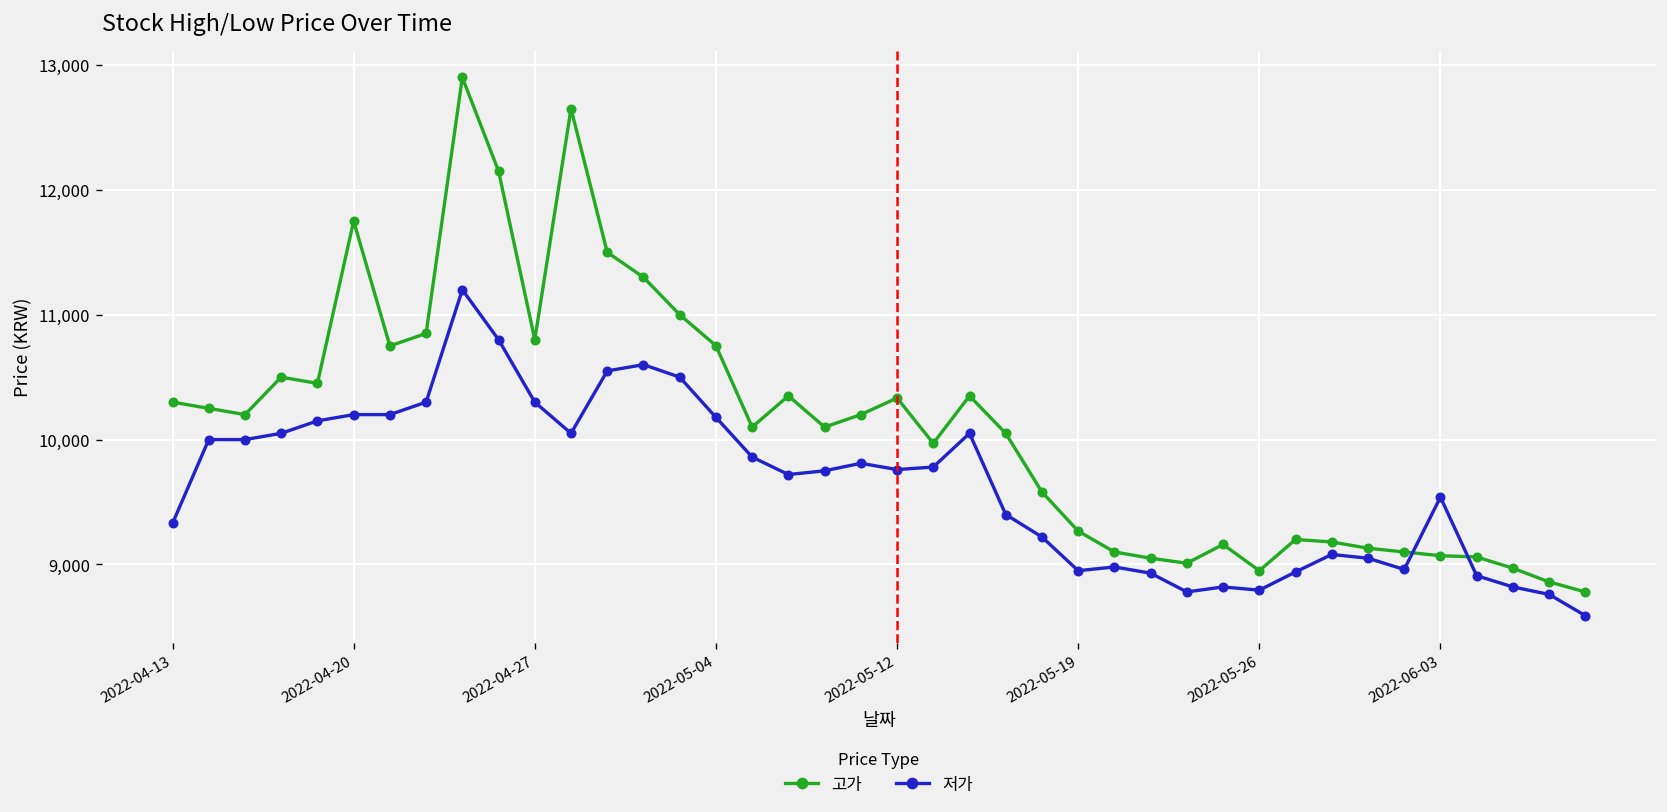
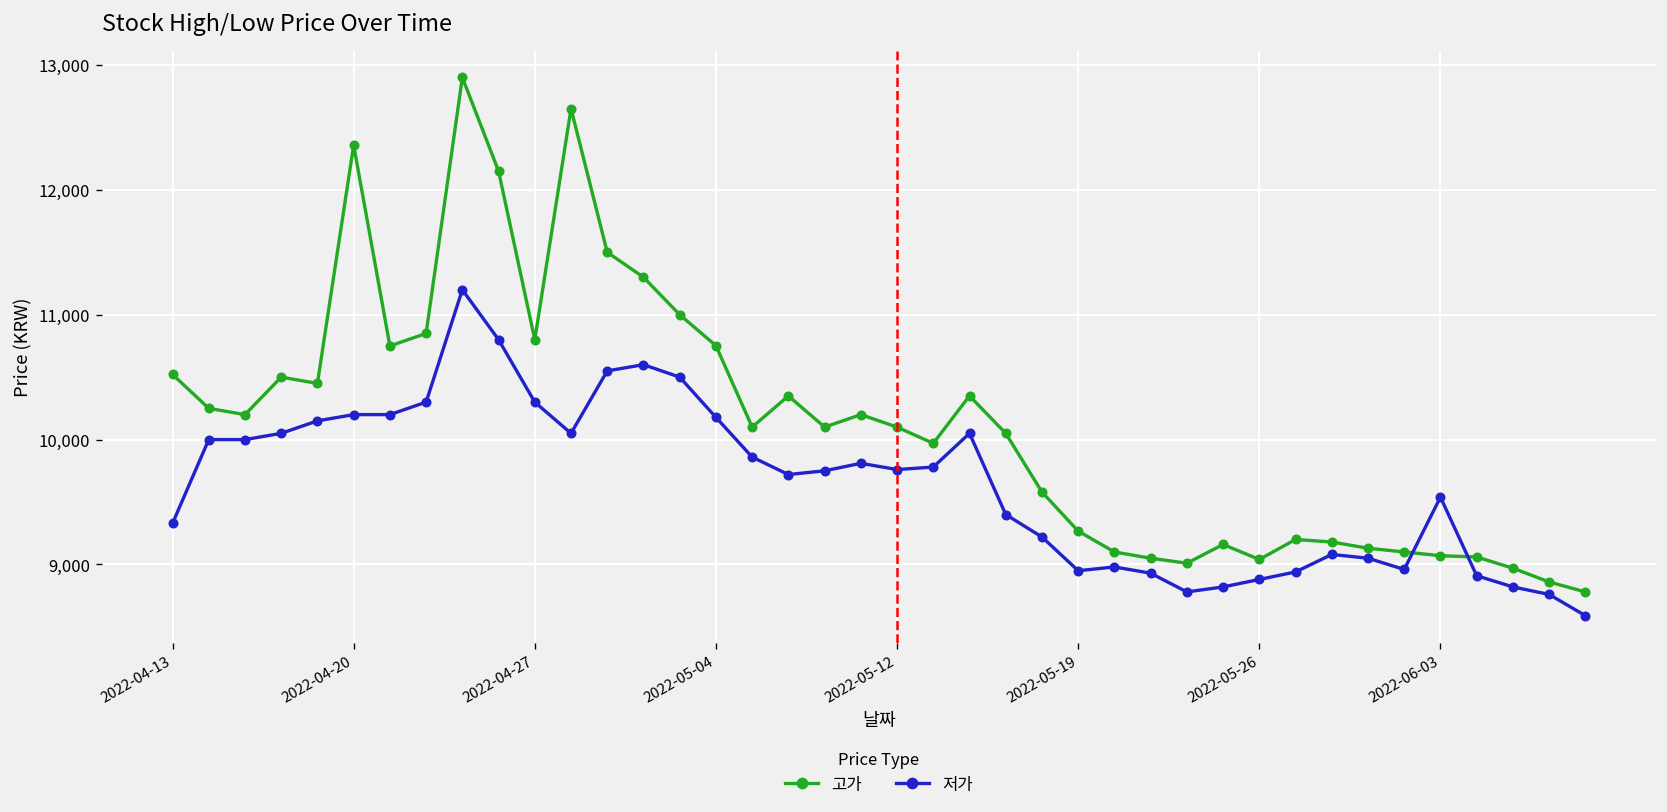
  {
    "고가": {
-     "2022-04-13": "10,300",
-     "2022-04-20": "11,750",
+     "2022-04-13": "10,520",
+     "2022-04-20": "12,360",
      "2022-04-27": "10,800",
      "2022-05-04": "10,750",
-     "2022-05-12": "10,330",
+     "2022-05-12": "10,100",
      "2022-05-19": "9,270",
-     "2022-05-26": "8,950",
+     "2022-05-26": "9,040",
      "2022-06-03": "9,070"
    },
    "저가": {
      "2022-04-13": "9,330",
      "2022-04-20": "10,200",
      "2022-04-27": "10,300",
      "2022-05-04": "10,180",
      "2022-05-12": "9,760",
      "2022-05-19": "8,950",
-     "2022-05-26": "8,790",
+     "2022-05-26": "8,880",
      "2022-06-03": "9,540"
    }
  }
